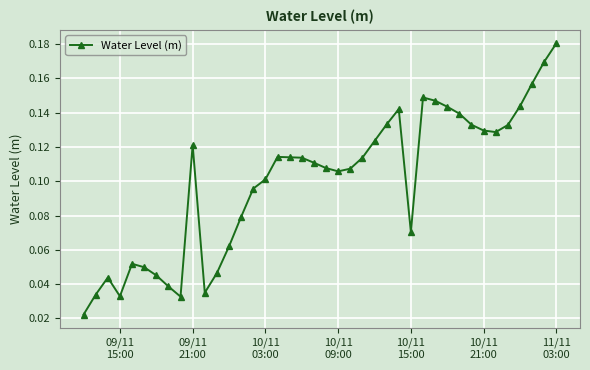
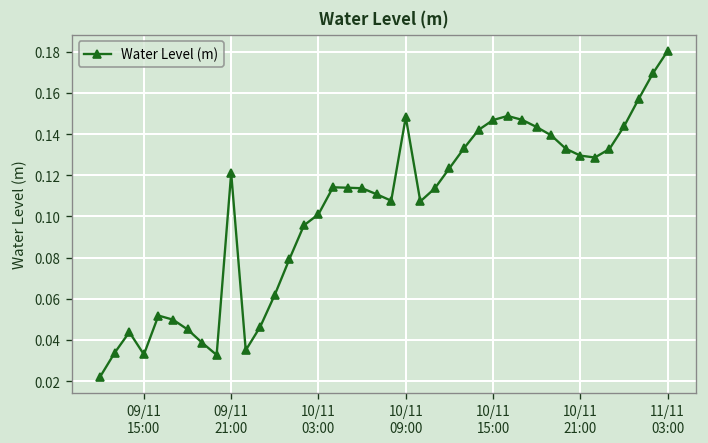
  {
    "09/11 15:00": 0.033,
    "09/11 21:00": 0.121,
    "10/11 03:00": 0.101,
-   "10/11 09:00": 0.106,
-   "10/11 15:00": 0.070,
+   "10/11 09:00": 0.148,
+   "10/11 15:00": 0.147,
    "10/11 21:00": 0.130,
    "11/11 03:00": 0.180
  }
